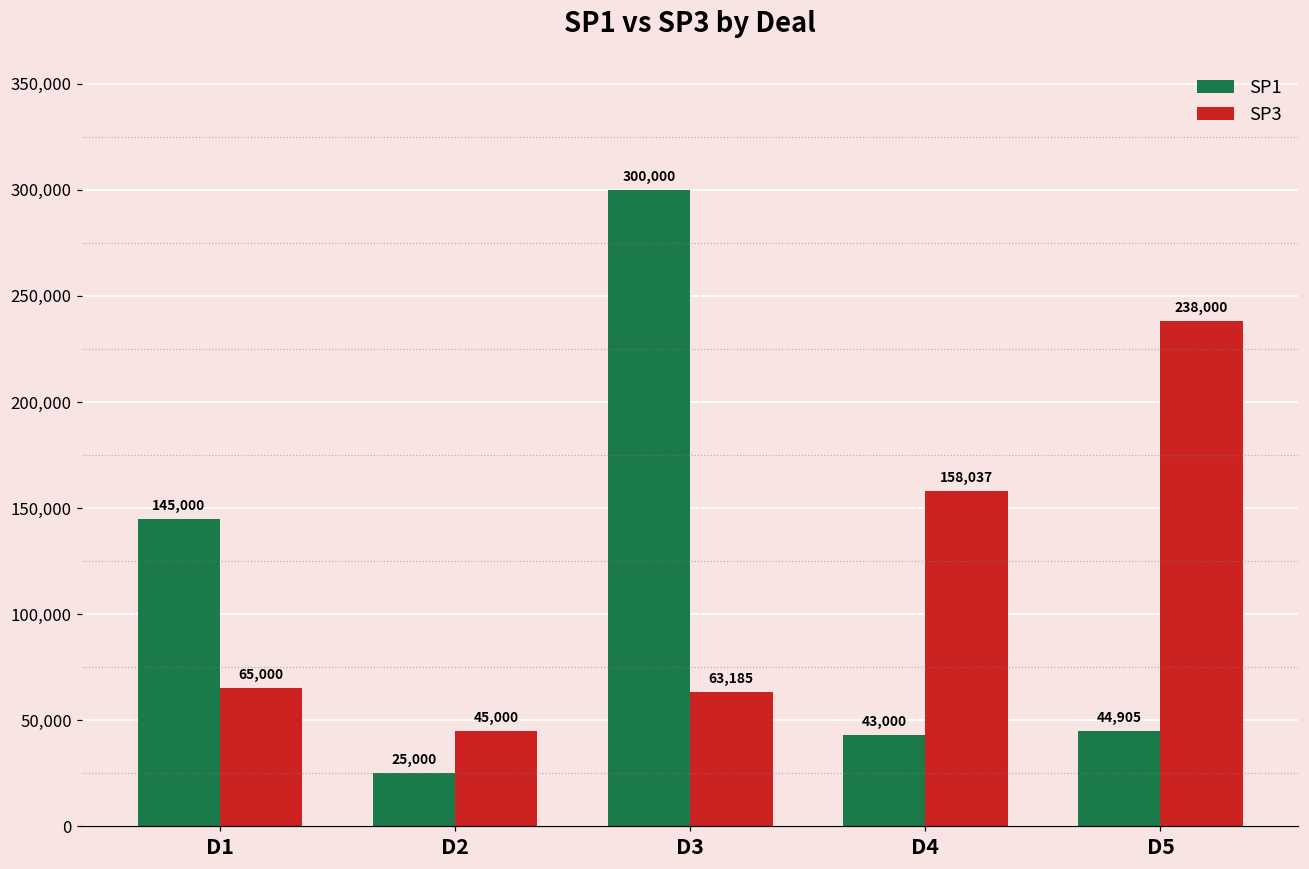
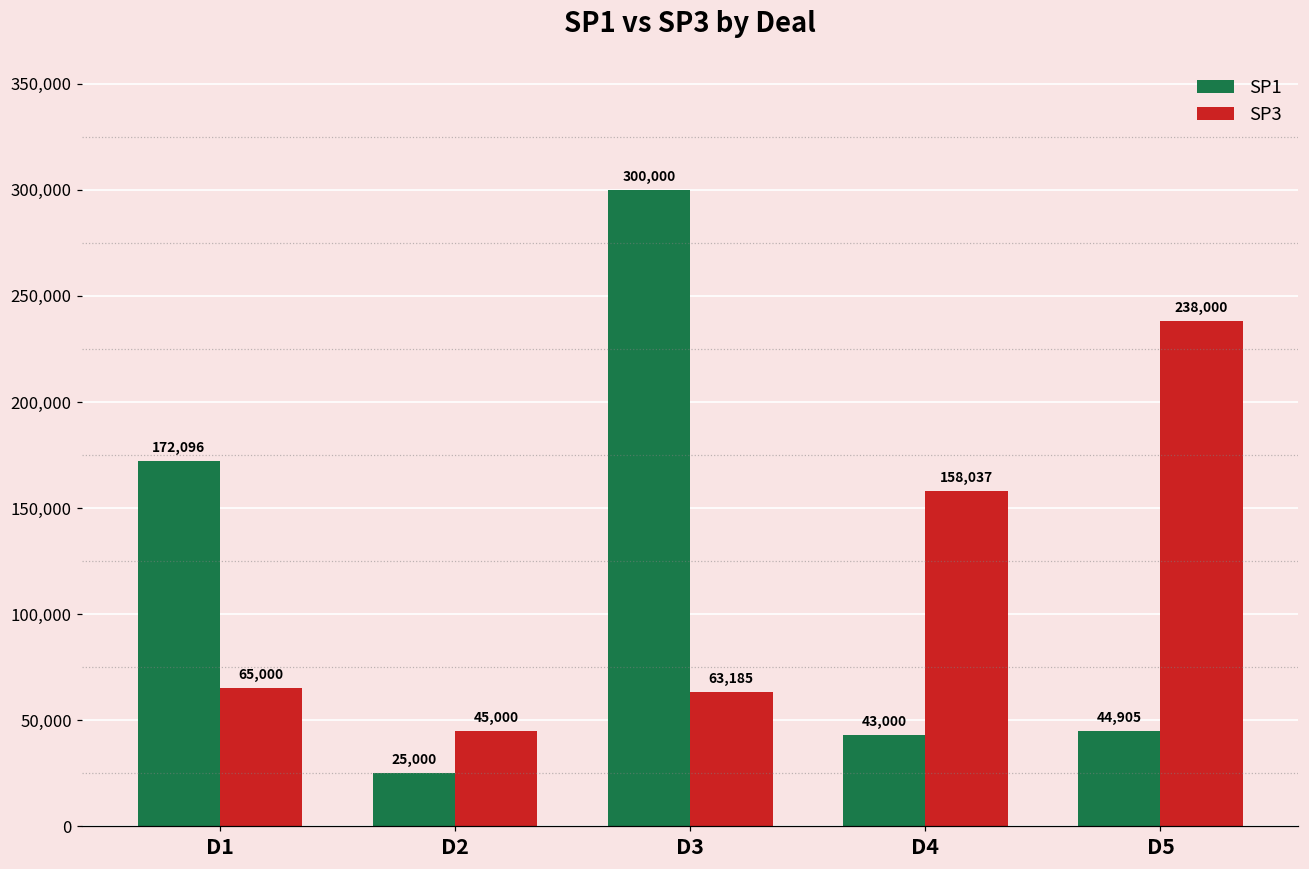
  {
    "SP1": {
-     "D1": "145,000",
+     "D1": "172,096",
      "D2": "25,000",
      "D3": "300,000",
      "D4": "43,000",
      "D5": "44,905"
    },
    "SP3": {
      "D1": "65,000",
      "D2": "45,000",
      "D3": "63,185",
      "D4": "158,037",
      "D5": "238,000"
    }
  }
